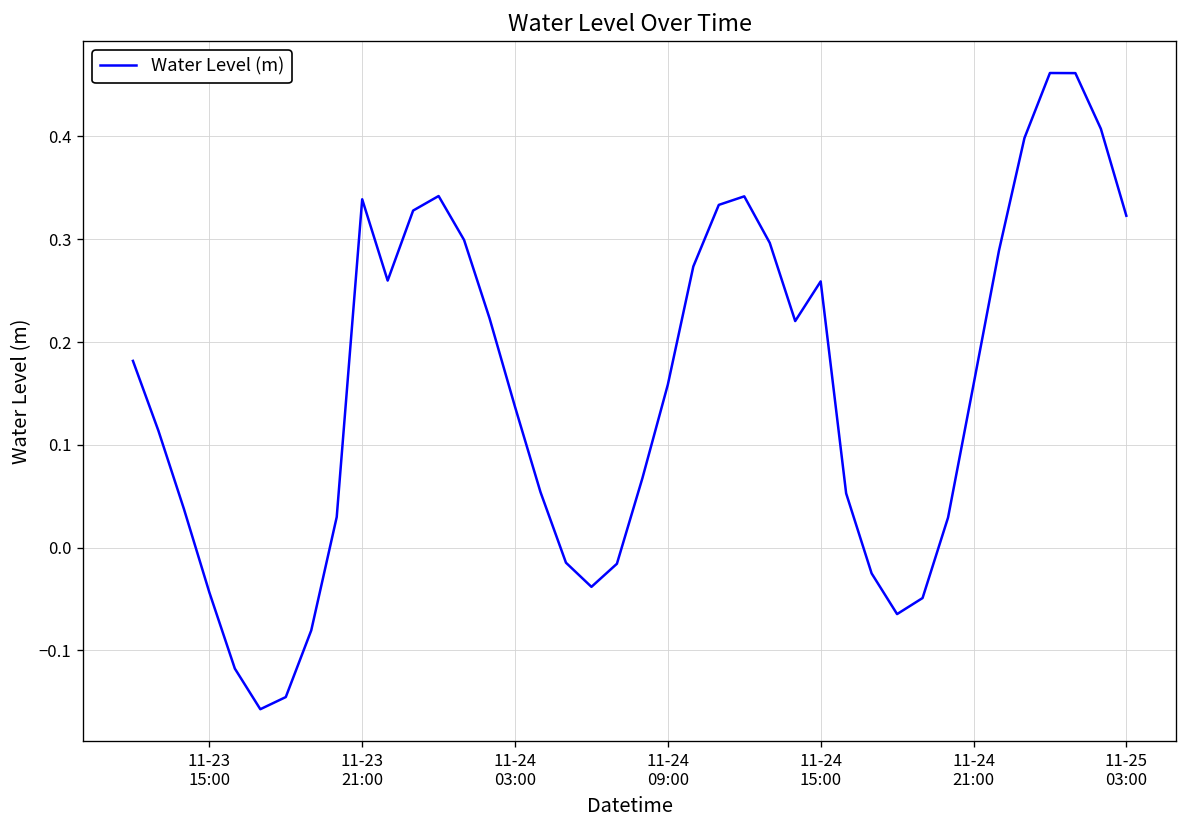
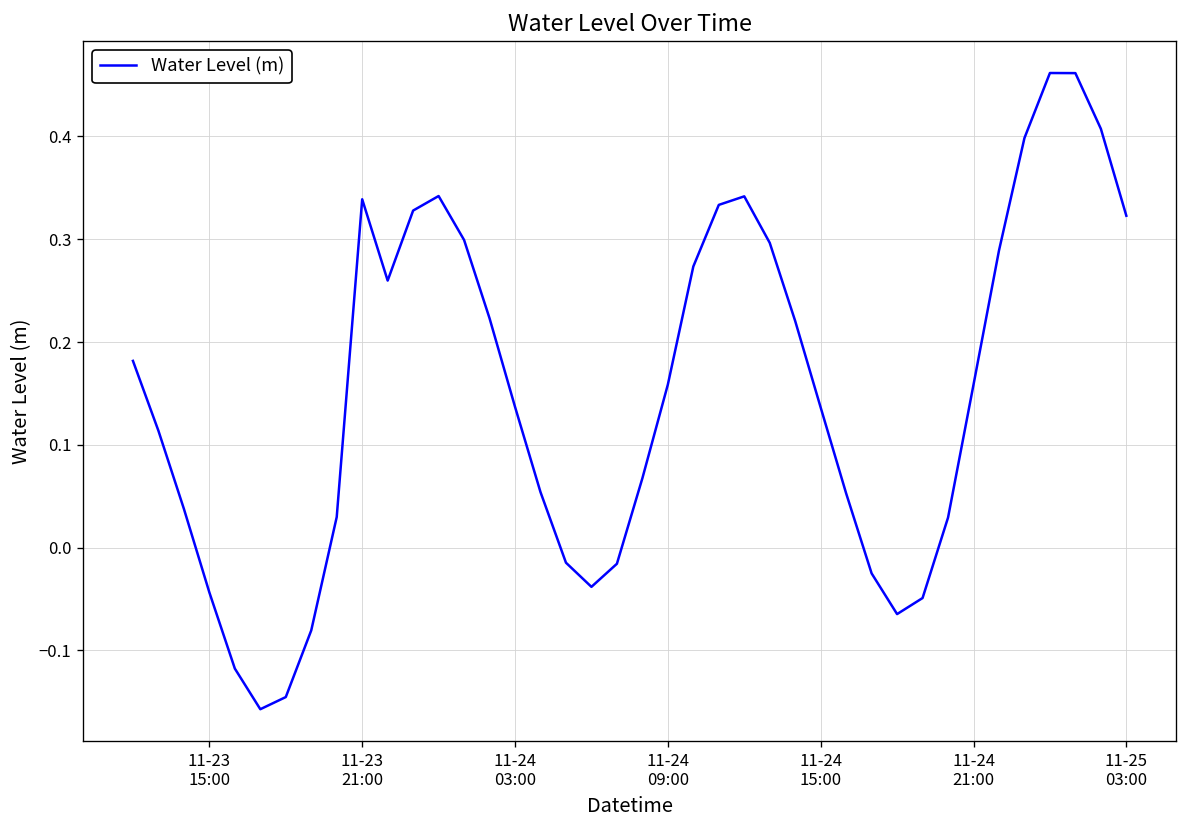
  {
    "11-23 15:00": -0.04,
    "11-23 21:00": 0.34,
    "11-24 03:00": 0.14,
    "11-24 09:00": 0.16,
-   "11-24 15:00": 0.26,
+   "11-24 15:00": 0.14,
    "11-24 21:00": 0.16,
    "11-25 03:00": 0.32
  }
